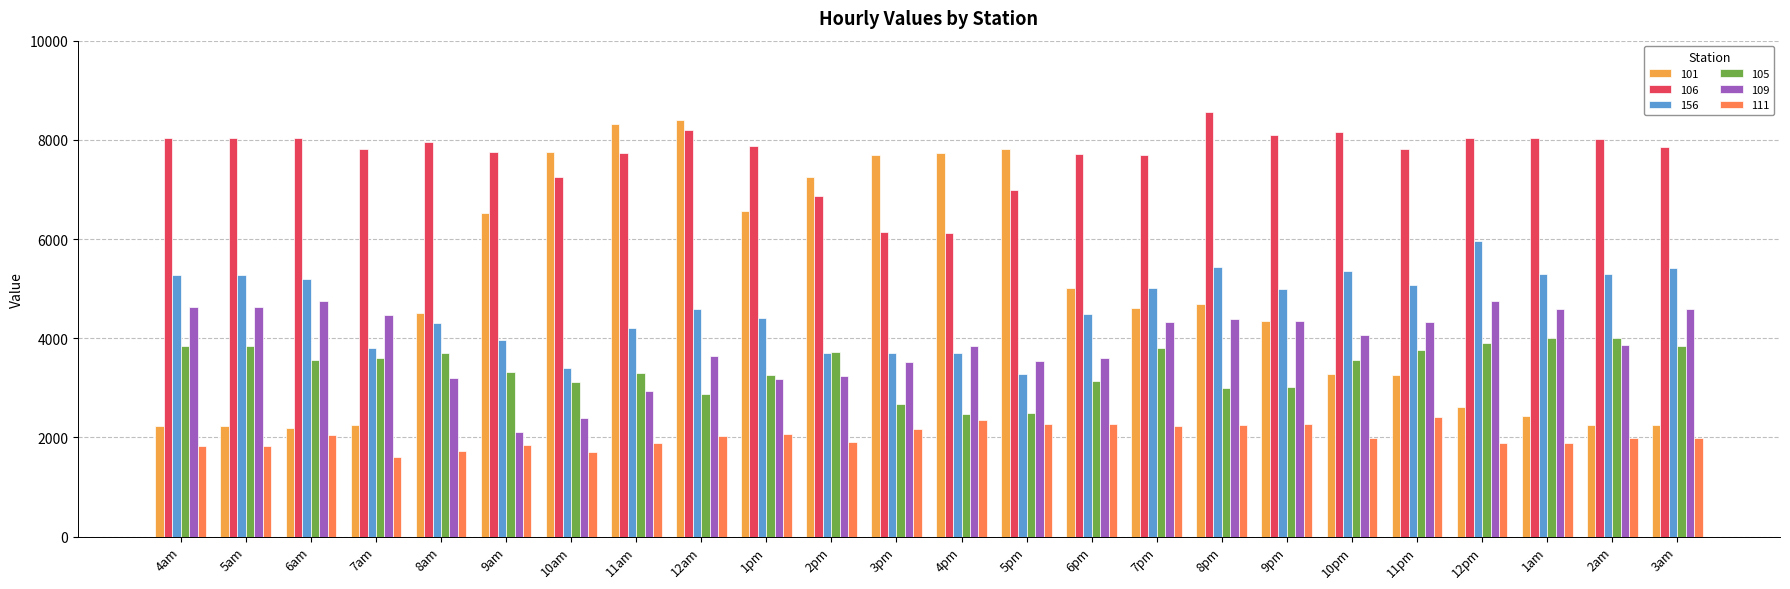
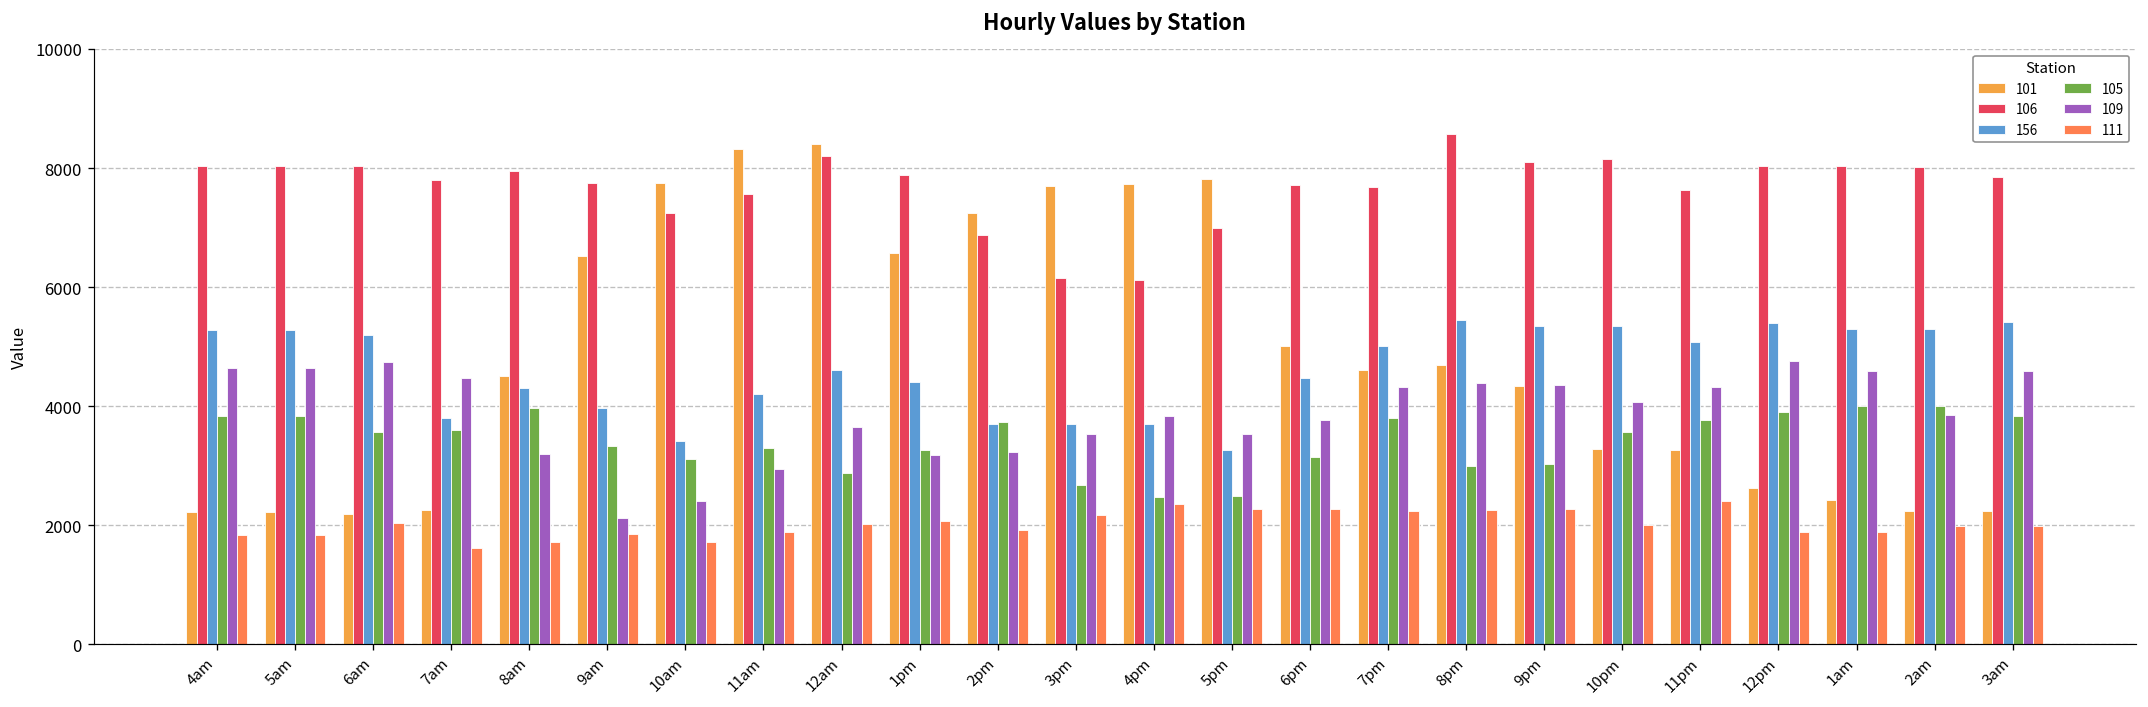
  {
    "106": {
      "4am": 8000,
      "5am": 8000,
      "6am": 8000,
      "7am": 7800,
      "8am": 7900,
      "9am": 7700,
      "10am": 7200,
-     "11am": 7700,
+     "11am": 7600,
      "12am": 8200,
      "1pm": 7900,
      "2pm": 6900,
      "3pm": 6100,
      "4pm": 6100,
      "5pm": 7000,
      "6pm": 7700,
      "7pm": 7700,
      "8pm": 8600,
      "9pm": 8100,
      "10pm": 8200,
-     "11pm": 7800,
+     "11pm": 7600,
      "12pm": 8000,
      "1am": 8000,
      "2am": 8000,
      "3am": 7900
    },
    "156": {
      "4am": 5300,
      "5am": 5300,
      "6am": 5200,
      "7am": 3800,
      "8am": 4300,
      "9am": 4000,
      "10am": 3400,
      "11am": 4200,
      "12am": 4600,
      "1pm": 4400,
      "2pm": 3700,
      "3pm": 3700,
      "4pm": 3700,
      "5pm": 3300,
      "6pm": 4500,
      "7pm": 5000,
      "8pm": 5400,
-     "9pm": 5000,
+     "9pm": 5300,
      "10pm": 5300,
      "11pm": 5100,
-     "12pm": 6000,
+     "12pm": 5400,
      "1am": 5300,
      "2am": 5300,
      "3am": 5400
    },
    "105": {
      "4am": 3800,
      "5am": 3800,
      "6am": 3600,
      "7am": 3600,
-     "8am": 3700,
+     "8am": 4000,
      "9am": 3300,
      "10am": 3100,
      "11am": 3300,
      "12am": 2900,
      "1pm": 3300,
      "2pm": 3700,
      "3pm": 2700,
      "4pm": 2500,
      "5pm": 2500,
      "6pm": 3100,
      "7pm": 3800,
      "8pm": 3000,
      "9pm": 3000,
      "10pm": 3600,
      "11pm": 3800,
      "12pm": 3900,
      "1am": 4000,
      "2am": 4000,
      "3am": 3800
    },
    "109": {
      "4am": 4600,
      "5am": 4600,
      "6am": 4700,
      "7am": 4500,
      "8am": 3200,
      "9am": 2100,
      "10am": 2400,
      "11am": 2900,
      "12am": 3600,
      "1pm": 3200,
      "2pm": 3200,
      "3pm": 3500,
      "4pm": 3800,
      "5pm": 3500,
-     "6pm": 3600,
+     "6pm": 3800,
      "7pm": 4300,
      "8pm": 4400,
      "9pm": 4400,
      "10pm": 4100,
      "11pm": 4300,
      "12pm": 4800,
      "1am": 4600,
      "2am": 3900,
      "3am": 4600
    }
  }
